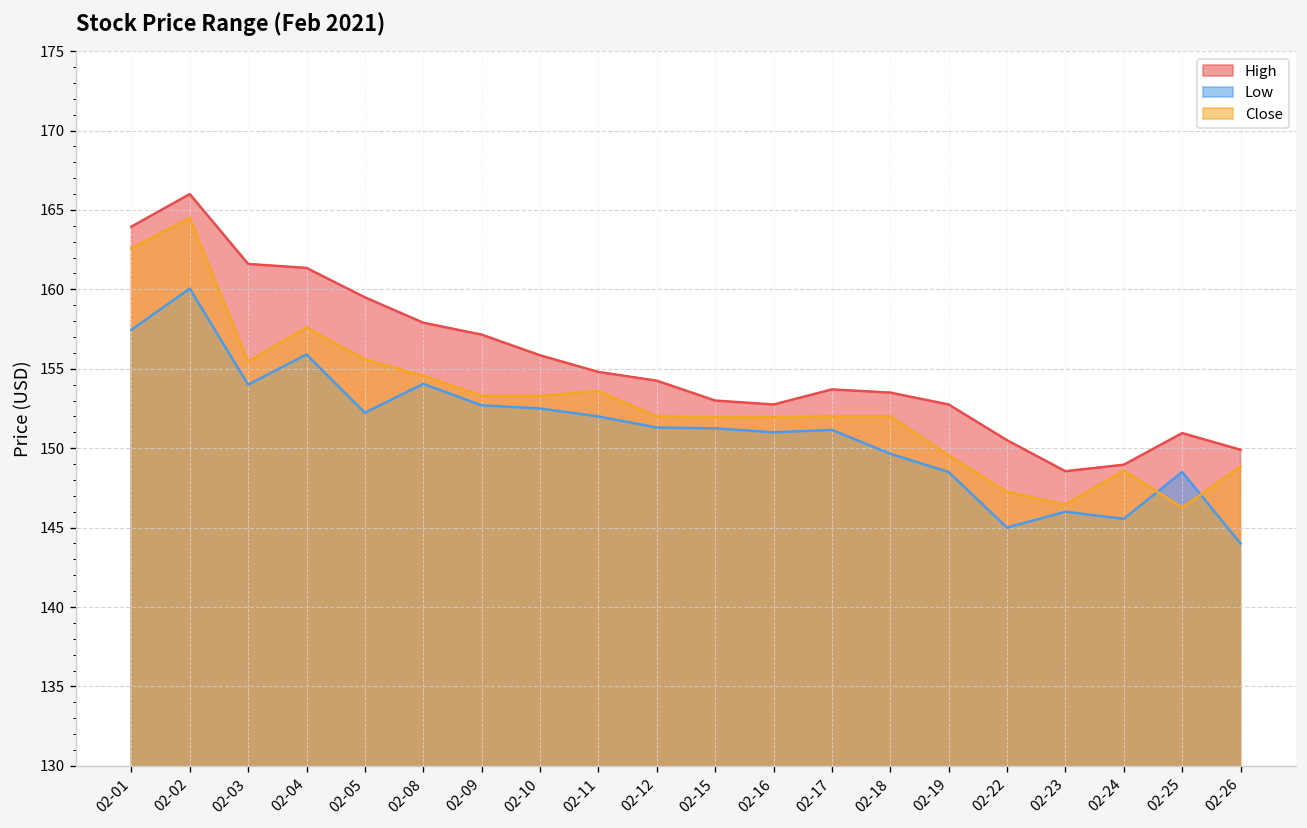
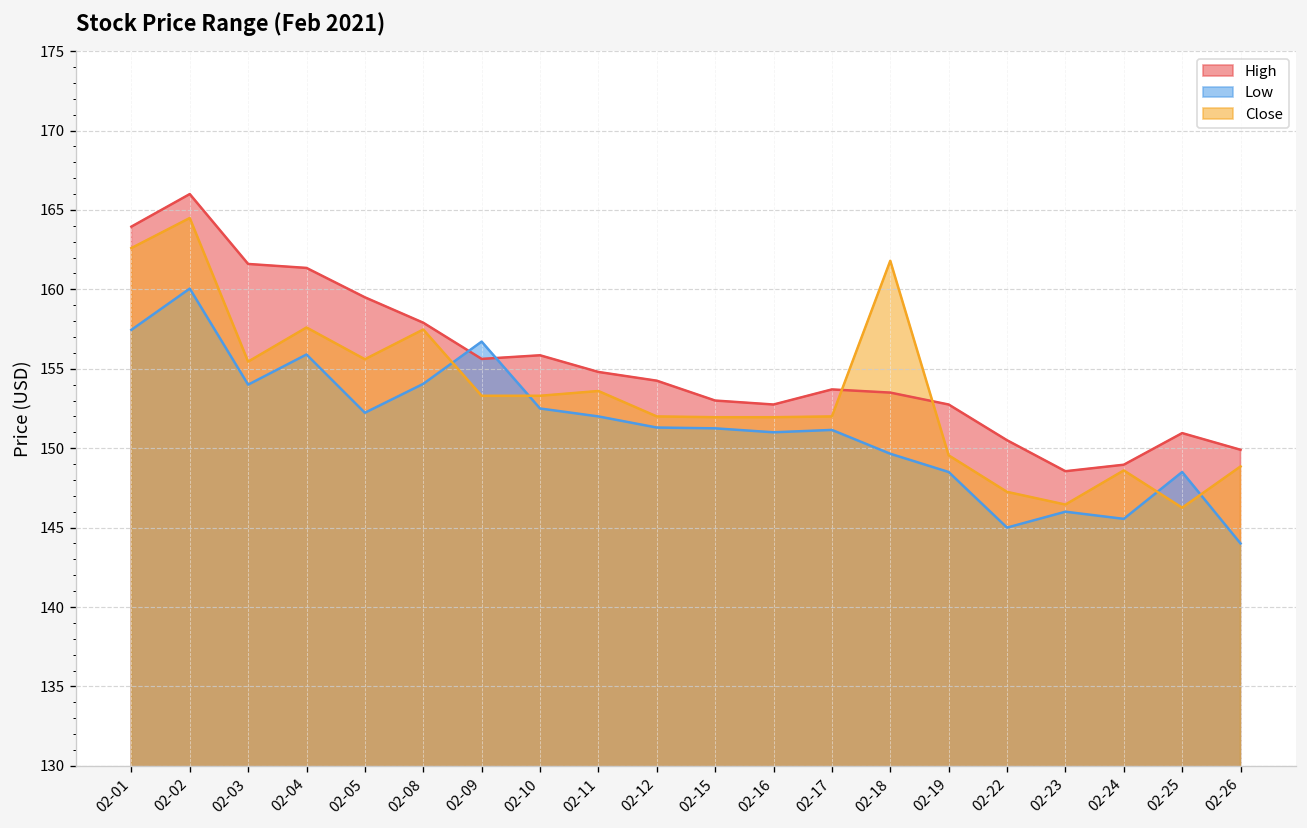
  {
    "High": {
      "02-01": 163.9,
      "02-02": 166.0,
      "02-03": 161.6,
      "02-04": 161.4,
      "02-05": 159.5,
      "02-08": 157.9,
-     "02-09": 157.1,
+     "02-09": 155.6,
      "02-10": 155.9,
      "02-11": 154.8,
      "02-12": 154.3,
      "02-15": 153.0,
      "02-16": 152.8,
      "02-17": 153.7,
      "02-18": 153.5,
      "02-19": 152.8,
      "02-22": 150.5,
      "02-23": 148.6,
      "02-24": 149.0,
      "02-25": 150.9,
      "02-26": 149.9
    },
    "Low": {
      "02-01": 157.4,
      "02-02": 160.1,
      "02-03": 154.0,
      "02-04": 155.9,
      "02-05": 152.2,
      "02-08": 154.1,
-     "02-09": 152.7,
+     "02-09": 156.7,
      "02-10": 152.5,
      "02-11": 152.0,
      "02-12": 151.3,
      "02-15": 151.3,
      "02-16": 151.0,
      "02-17": 151.1,
      "02-18": 149.6,
      "02-19": 148.5,
      "02-22": 145.0,
      "02-23": 146.0,
      "02-24": 145.6,
      "02-25": 148.5,
      "02-26": 144.0
    },
    "Close": {
      "02-01": 162.6,
      "02-02": 164.5,
      "02-03": 155.4,
      "02-04": 157.6,
      "02-05": 155.6,
-     "02-08": 154.6,
+     "02-08": 157.5,
      "02-09": 153.3,
      "02-10": 153.3,
      "02-11": 153.6,
      "02-12": 152.0,
      "02-15": 151.9,
      "02-16": 151.9,
      "02-17": 152.0,
-     "02-18": 152.0,
+     "02-18": 161.8,
      "02-19": 149.6,
      "02-22": 147.3,
      "02-23": 146.4,
      "02-24": 148.6,
      "02-25": 146.3,
      "02-26": 148.9
    }
  }
